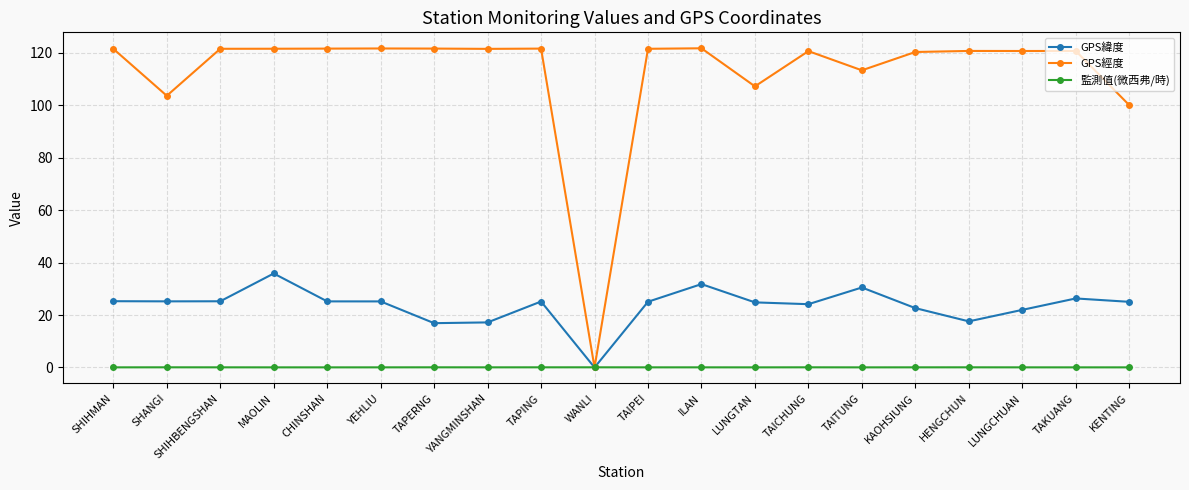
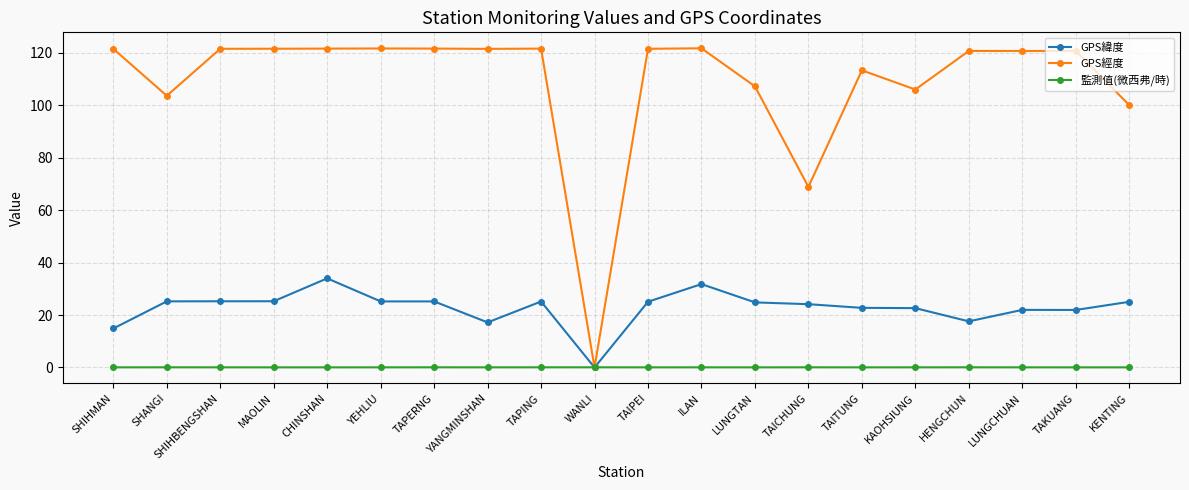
  {
    "GPS緯度": {
-     "SHIHMAN": 25,
+     "SHIHMAN": 15,
      "SHANGI": 25,
      "SHIHBENGSHAN": 25,
-     "MAOLIN": 36,
-     "CHINSHAN": 25,
+     "MAOLIN": 25,
+     "CHINSHAN": 34,
      "YEHLIU": 25,
-     "TAPERNG": 17,
+     "TAPERNG": 25,
      "YANGMINSHAN": 17,
      "TAPING": 25,
      "TAIPEI": 25,
      "ILAN": 32,
      "LUNGTAN": 25,
      "TAICHUNG": 24,
-     "TAITUNG": 31,
+     "TAITUNG": 23,
      "KAOHSIUNG": 23,
      "HENGCHUN": 18,
      "LUNGCHUAN": 22,
-     "TAKUANG": 26,
+     "TAKUANG": 22,
      "KENTING": 25
    },
    "GPS經度": {
      "SHIHMAN": 122,
      "SHANGI": 104,
      "SHIHBENGSHAN": 122,
      "MAOLIN": 122,
      "CHINSHAN": 122,
      "YEHLIU": 122,
      "TAPERNG": 122,
      "YANGMINSHAN": 122,
      "TAPING": 122,
      "TAIPEI": 122,
      "ILAN": 122,
      "LUNGTAN": 107,
-     "TAICHUNG": 121,
+     "TAICHUNG": 69,
      "TAITUNG": 113,
-     "KAOHSIUNG": 120,
+     "KAOHSIUNG": 106,
      "HENGCHUN": 121,
      "LUNGCHUAN": 121,
      "KENTING": 100
    },
    "監測值(微西弗/時)": {
      "SHIHMAN": 0,
      "SHANGI": 0,
      "SHIHBENGSHAN": 0,
      "MAOLIN": 0,
      "CHINSHAN": 0,
      "YEHLIU": 0,
      "TAPERNG": 0,
      "YANGMINSHAN": 0,
      "TAPING": 0,
      "TAIPEI": 0,
      "ILAN": 0,
      "LUNGTAN": 0,
      "TAICHUNG": 0,
      "TAITUNG": 0,
      "KAOHSIUNG": 0,
      "HENGCHUN": 0,
      "LUNGCHUAN": 0,
      "TAKUANG": 0,
      "KENTING": 0
    }
  }
